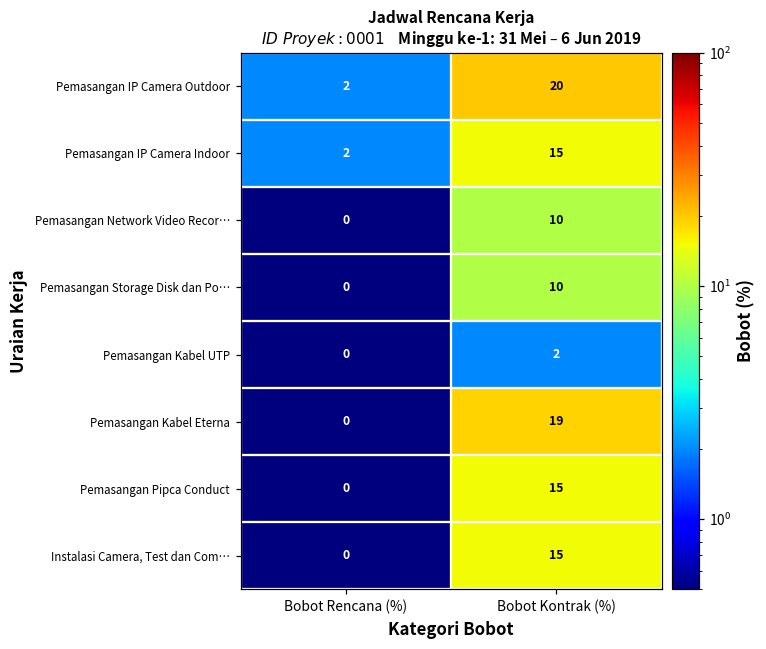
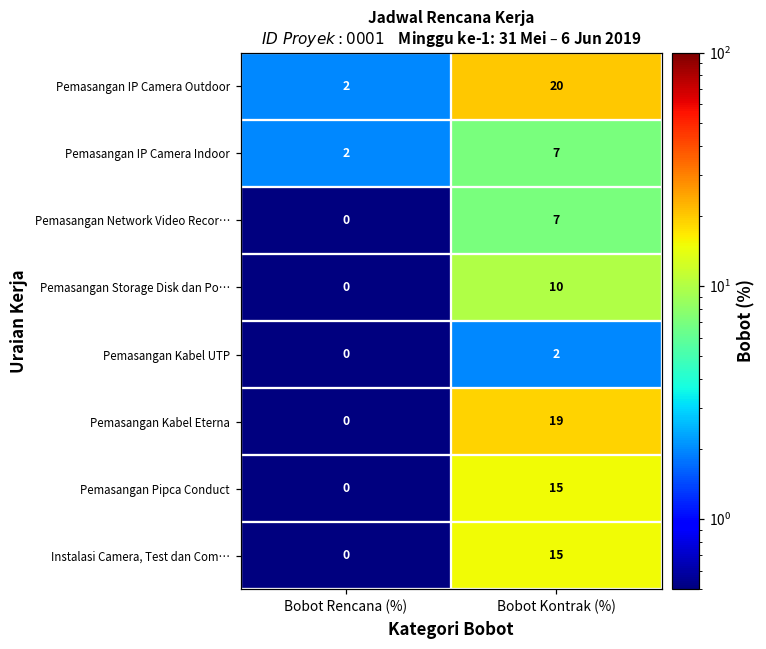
  {
    "Pemasangan IP Camera Outdoor": {
      "Bobot Rencana (%)": 2,
      "Bobot Kontrak (%)": 20
    },
    "Pemasangan IP Camera Indoor": {
      "Bobot Rencana (%)": 2,
-     "Bobot Kontrak (%)": 15
+     "Bobot Kontrak (%)": 7
    },
    "Pemasangan Network Video Recor…": {
      "Bobot Rencana (%)": 0,
-     "Bobot Kontrak (%)": 10
+     "Bobot Kontrak (%)": 7
    },
    "Pemasangan Storage Disk dan Po…": {
      "Bobot Rencana (%)": 0,
      "Bobot Kontrak (%)": 10
    },
    "Pemasangan Kabel UTP": {
      "Bobot Rencana (%)": 0,
      "Bobot Kontrak (%)": 2
    },
    "Pemasangan Kabel Eterna": {
      "Bobot Rencana (%)": 0,
      "Bobot Kontrak (%)": 19
    },
    "Pemasangan Pipca Conduct": {
      "Bobot Rencana (%)": 0,
      "Bobot Kontrak (%)": 15
    },
    "Instalasi Camera, Test dan Com…": {
      "Bobot Rencana (%)": 0,
      "Bobot Kontrak (%)": 15
    }
  }
